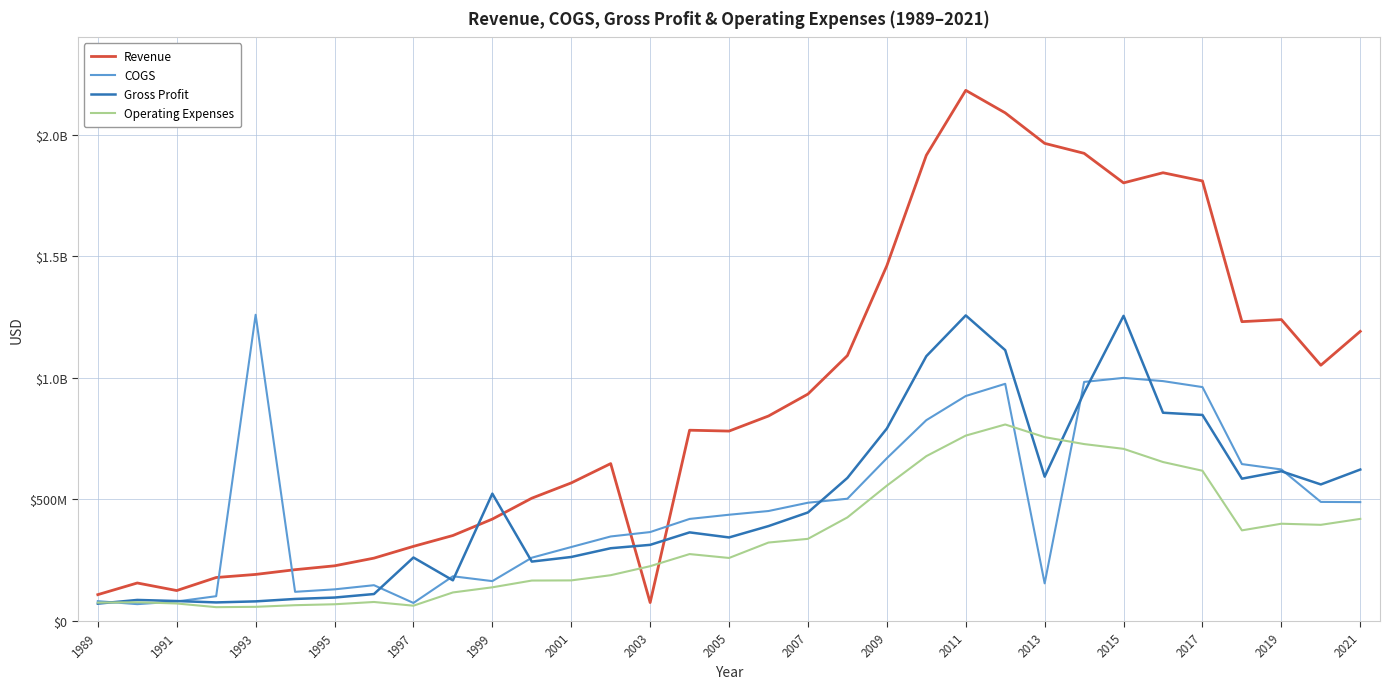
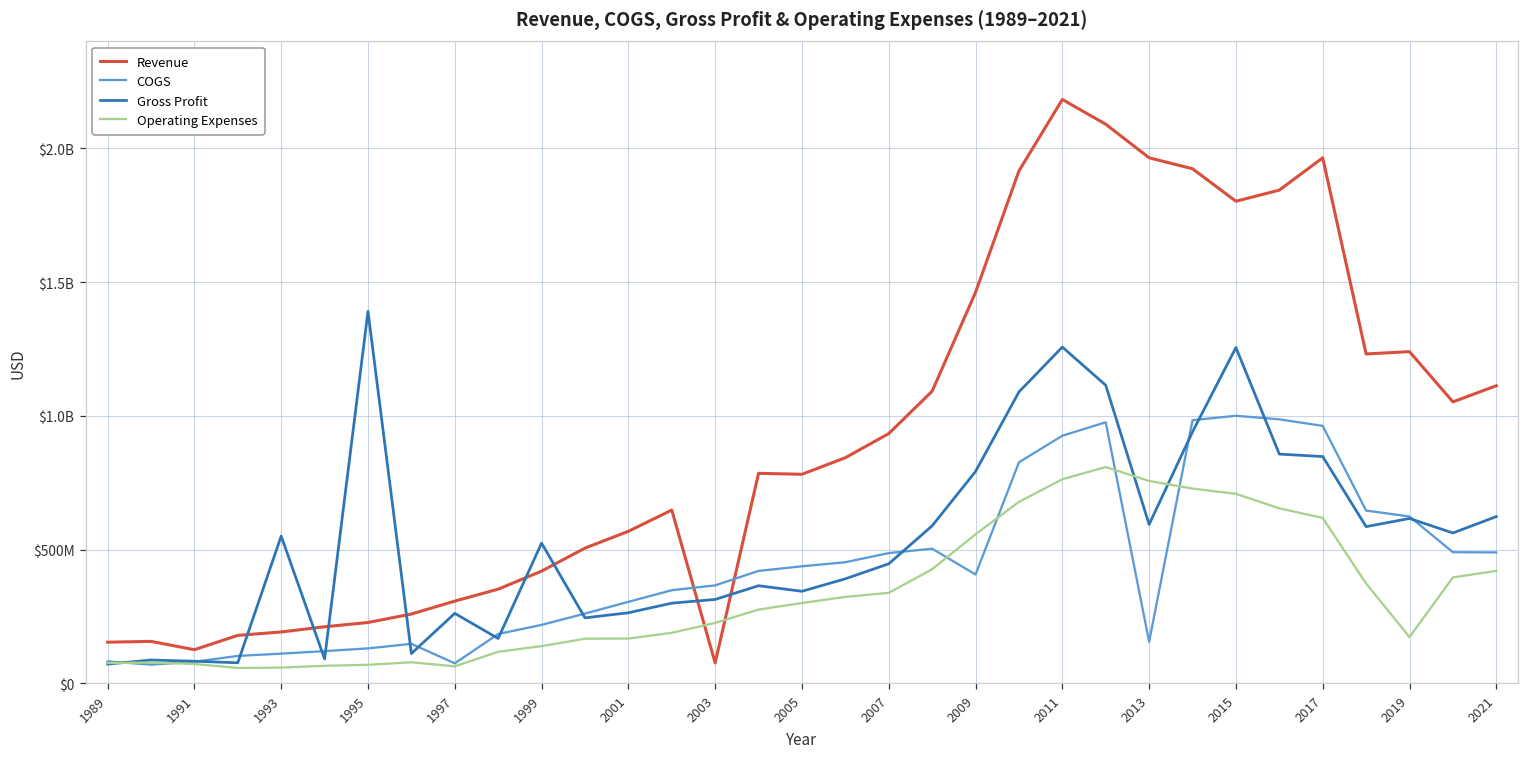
  {
    "Revenue": {
-     "1989": "$110000000",
+     "1989": "$150000000",
      "1991": "$130000000",
      "1993": "$190000000",
      "1995": "$230000000",
      "1997": "$310000000",
      "1999": "$420000000",
      "2001": "$570000000",
      "2003": "$80000000",
      "2005": "$780000000",
      "2007": "$930000000",
      "2009": "$1460000000",
      "2011": "$2180000000",
      "2013": "$1960000000",
      "2015": "$1800000000",
-     "2017": "$1810000000",
+     "2017": "$1960000000",
      "2019": "$1240000000",
-     "2021": "$1190000000"
+     "2021": "$1110000000"
    },
    "COGS": {
-     "1993": "$1260000000",
+     "1993": "$110000000",
      "1995": "$130000000",
      "1997": "$70000000",
-     "1999": "$160000000",
+     "1999": "$220000000",
      "2001": "$300000000",
      "2003": "$370000000",
      "2005": "$440000000",
      "2007": "$490000000",
-     "2009": "$670000000",
+     "2009": "$410000000",
      "2011": "$930000000",
      "2013": "$160000000",
      "2015": "$1000000000",
      "2017": "$960000000",
      "2021": "$490000000"
    },
    "Gross Profit": {
-     "1993": "$80000000",
-     "1995": "$100000000",
+     "1993": "$550000000",
+     "1995": "$1390000000",
      "1997": "$260000000",
      "1999": "$520000000",
      "2001": "$260000000",
      "2003": "$310000000",
      "2005": "$340000000",
      "2007": "$450000000",
      "2009": "$790000000",
      "2011": "$1260000000",
      "2013": "$590000000",
      "2015": "$1260000000",
      "2017": "$850000000",
      "2021": "$620000000"
    },
    "Operating Expenses": {
      "1993": "$60000000",
      "1995": "$70000000",
      "1997": "$60000000",
      "1999": "$140000000",
      "2001": "$170000000",
      "2003": "$230000000",
-     "2005": "$260000000",
+     "2005": "$300000000",
      "2007": "$340000000",
      "2009": "$560000000",
      "2011": "$760000000",
      "2013": "$760000000",
      "2015": "$710000000",
      "2017": "$620000000",
-     "2019": "$400000000",
+     "2019": "$170000000",
      "2021": "$420000000"
    }
  }
